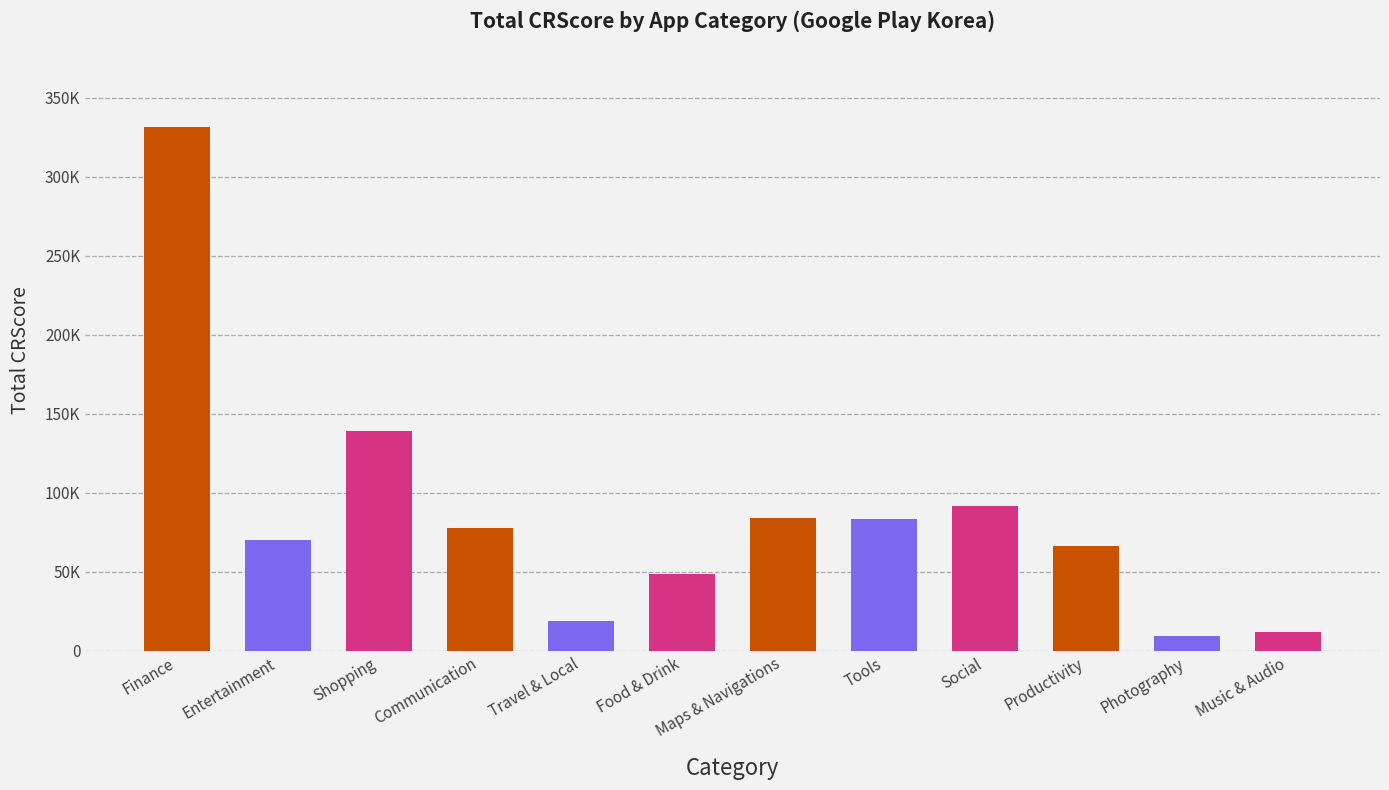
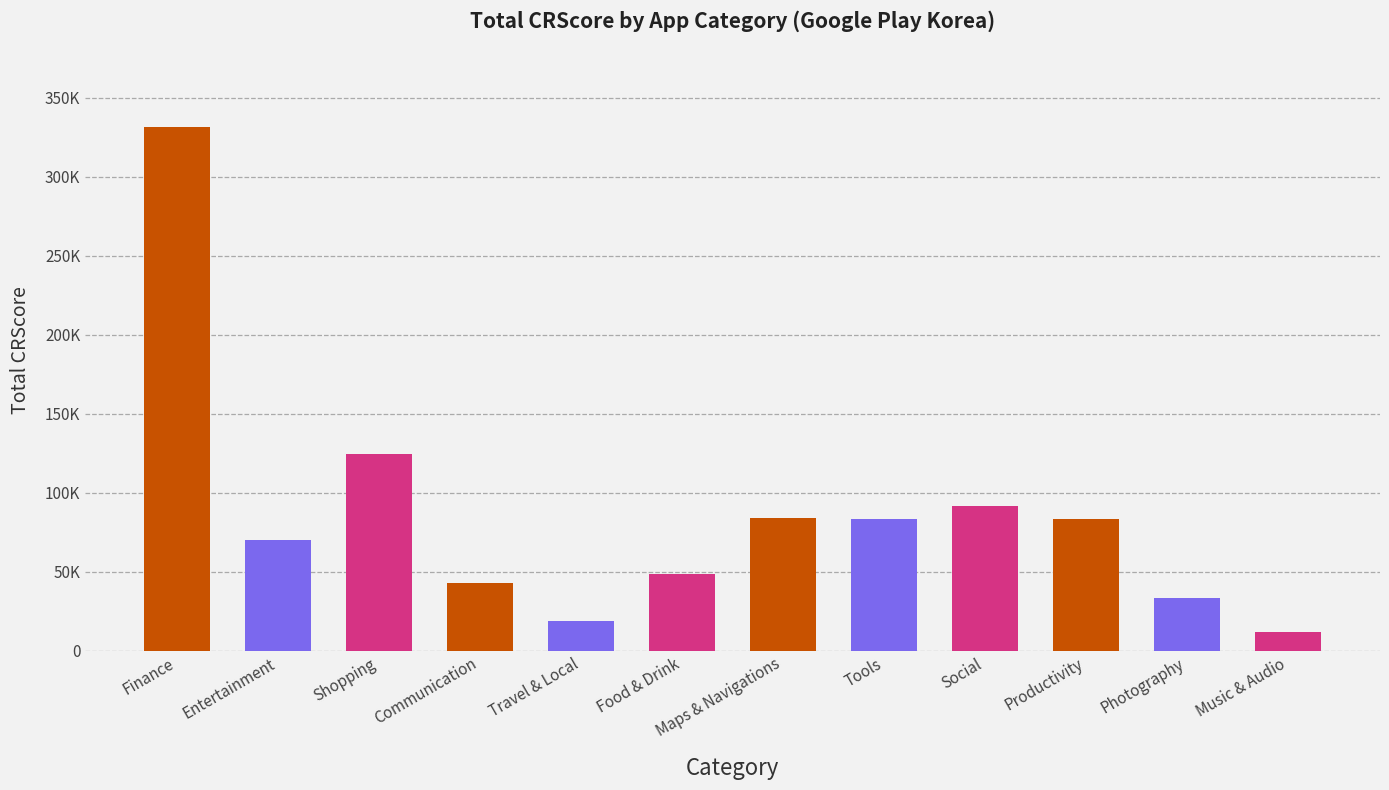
  {
    "Finance": 332000,
    "Entertainment": 70000,
-   "Shopping": 139000,
-   "Communication": 78000,
+   "Shopping": 124000,
+   "Communication": 43000,
    "Travel & Local": 19000,
    "Food & Drink": 49000,
    "Maps & Navigations": 84000,
    "Tools": 83000,
    "Social": 92000,
-   "Productivity": 67000,
-   "Photography": 9000,
+   "Productivity": 83000,
+   "Photography": 34000,
    "Music & Audio": 12000
  }
